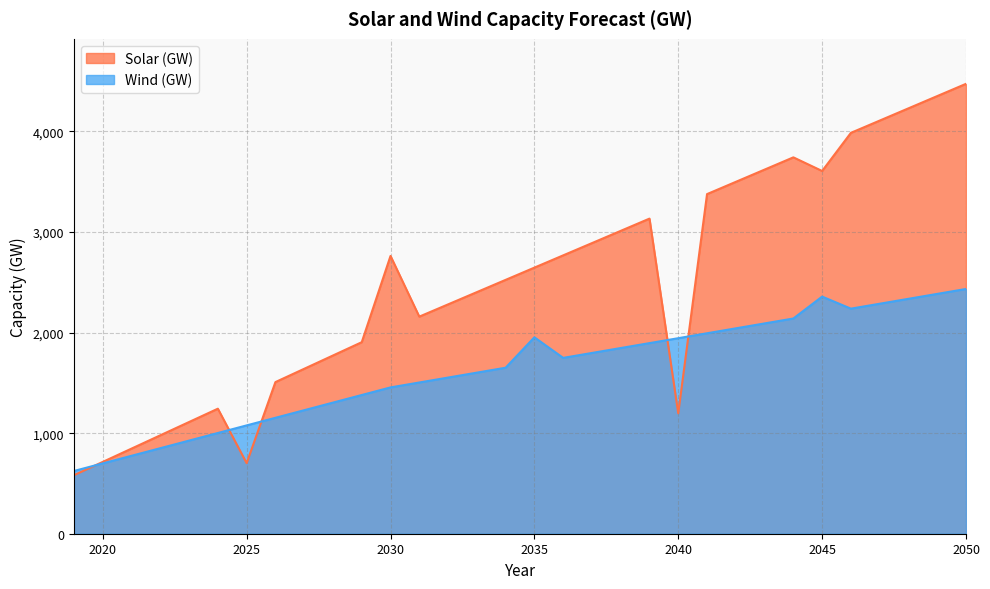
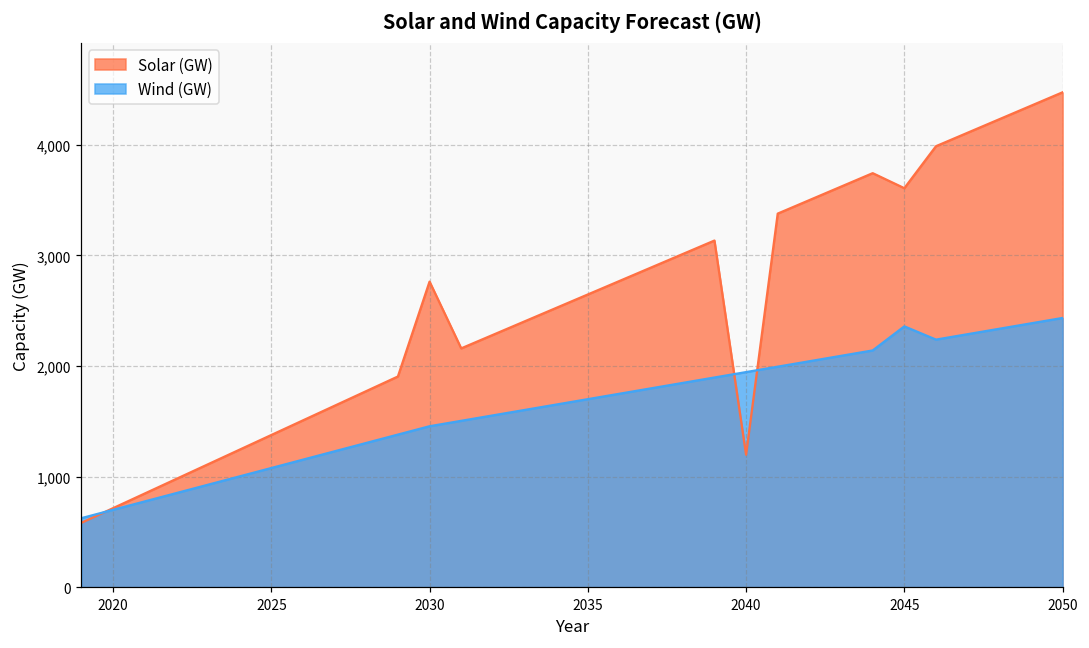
  {
    "Solar (GW)": {
-     "2025": "700",
+     "2025": "1,380",
      "2030": "2,760",
      "2035": "2,650",
      "2040": "1,200",
      "2045": "3,610",
      "2050": "4,470"
    },
    "Wind (GW)": {
      "2025": "1,080",
      "2030": "1,460",
-     "2035": "1,950",
+     "2035": "1,700",
      "2040": "1,940",
      "2045": "2,360",
      "2050": "2,430"
    }
  }
